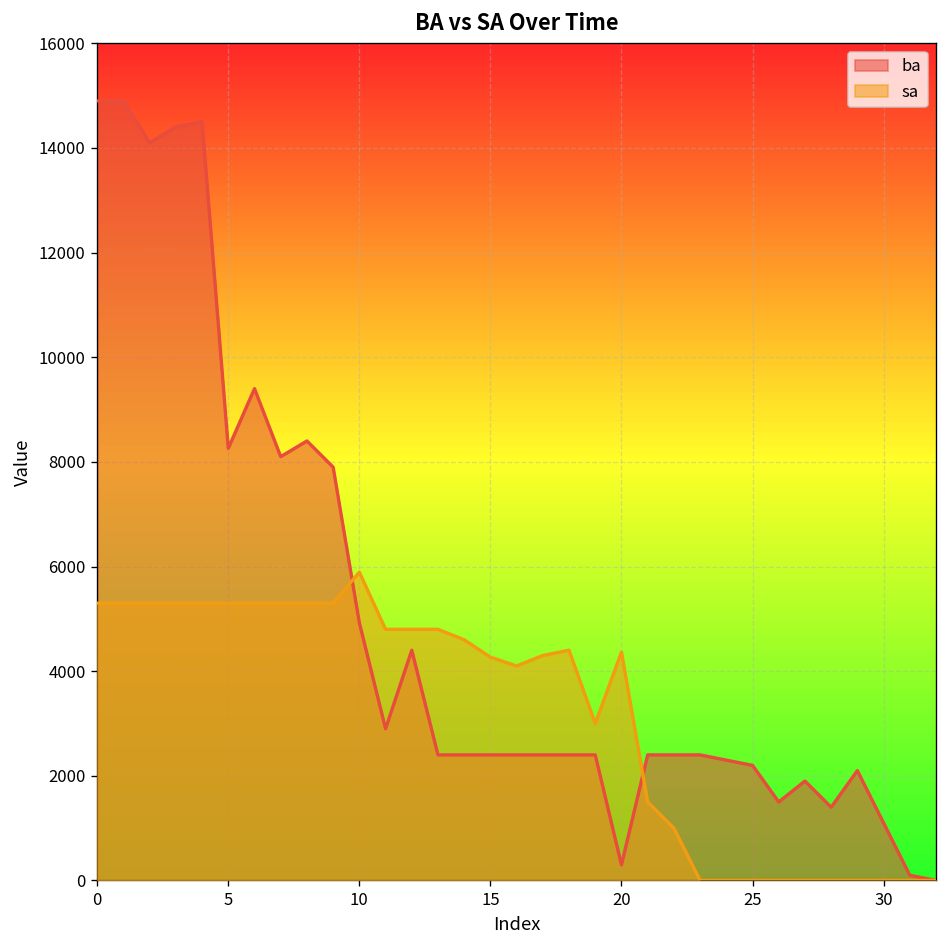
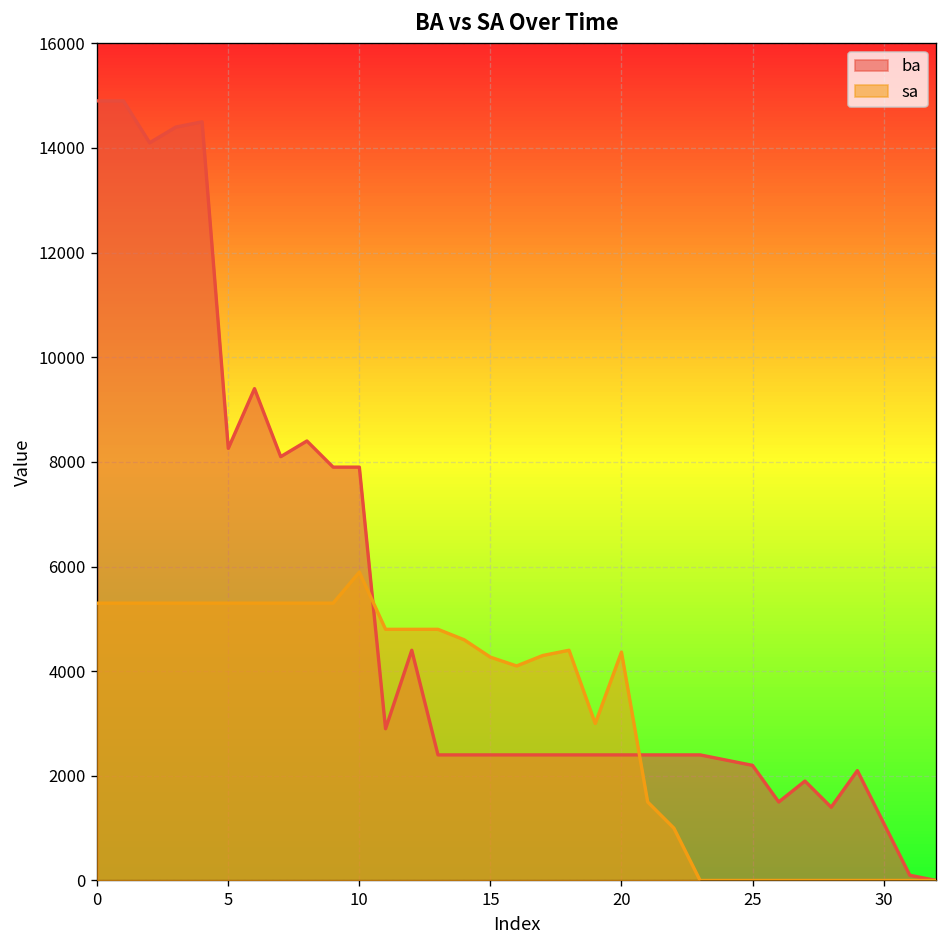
  {
    "ba": {
      "0": 14900,
      "5": 8300,
-     "10": 4900,
+     "10": 7900,
      "15": 2400,
-     "20": 300,
+     "20": 2400,
      "25": 2200,
      "30": 1100
    },
    "sa": {
      "0": 5300,
      "5": 5300,
      "10": 5900,
      "15": 4300,
      "20": 4400,
      "25": 0,
      "30": 0
    }
  }
